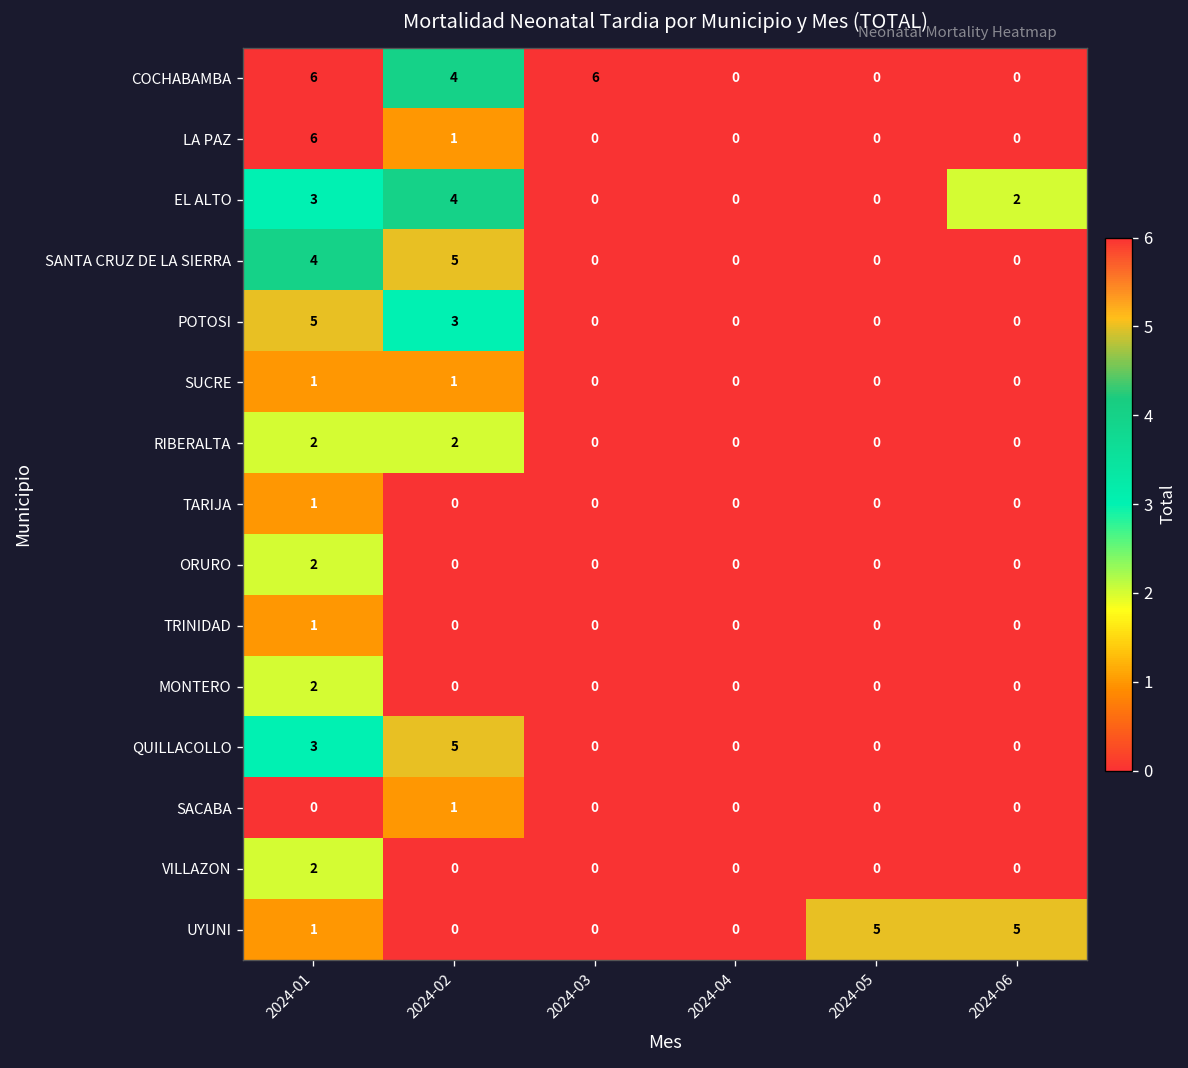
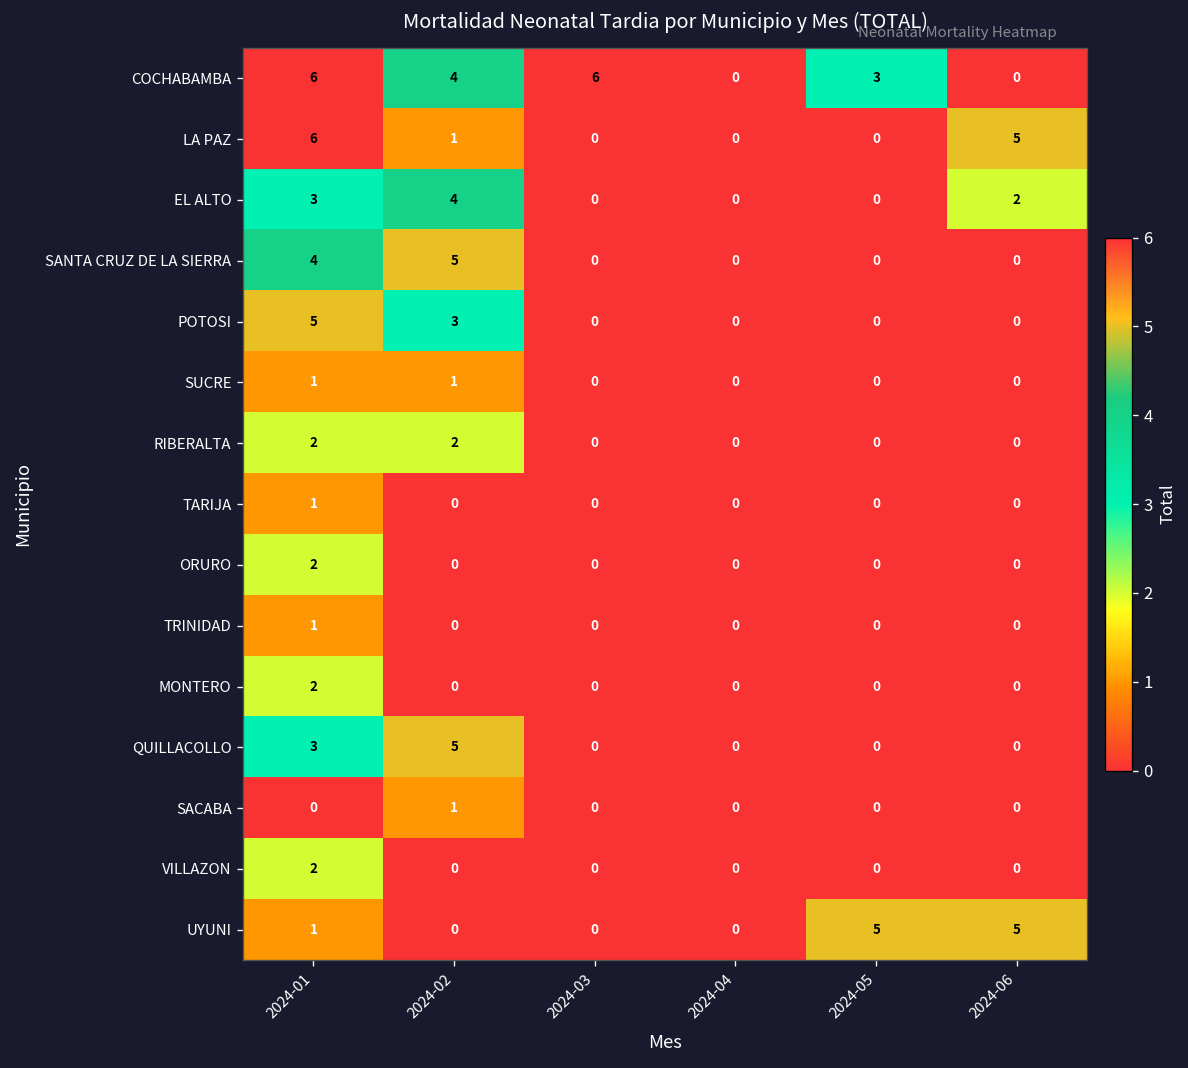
  {
    "COCHABAMBA": {
      "2024-01": 6,
      "2024-02": 4,
      "2024-03": 6,
      "2024-04": 0,
-     "2024-05": 0,
+     "2024-05": 3,
      "2024-06": 0
    },
    "LA PAZ": {
      "2024-01": 6,
      "2024-02": 1,
      "2024-03": 0,
      "2024-04": 0,
      "2024-05": 0,
-     "2024-06": 0
+     "2024-06": 5
    },
    "EL ALTO": {
      "2024-01": 3,
      "2024-02": 4,
      "2024-03": 0,
      "2024-04": 0,
      "2024-05": 0,
      "2024-06": 2
    },
    "SANTA CRUZ DE LA SIERRA": {
      "2024-01": 4,
      "2024-02": 5,
      "2024-03": 0,
      "2024-04": 0,
      "2024-05": 0,
      "2024-06": 0
    },
    "POTOSI": {
      "2024-01": 5,
      "2024-02": 3,
      "2024-03": 0,
      "2024-04": 0,
      "2024-05": 0,
      "2024-06": 0
    },
    "SUCRE": {
      "2024-01": 1,
      "2024-02": 1,
      "2024-03": 0,
      "2024-04": 0,
      "2024-05": 0,
      "2024-06": 0
    },
    "RIBERALTA": {
      "2024-01": 2,
      "2024-02": 2,
      "2024-03": 0,
      "2024-04": 0,
      "2024-05": 0,
      "2024-06": 0
    },
    "TARIJA": {
      "2024-01": 1,
      "2024-02": 0,
      "2024-03": 0,
      "2024-04": 0,
      "2024-05": 0,
      "2024-06": 0
    },
    "ORURO": {
      "2024-01": 2,
      "2024-02": 0,
      "2024-03": 0,
      "2024-04": 0,
      "2024-05": 0,
      "2024-06": 0
    },
    "TRINIDAD": {
      "2024-01": 1,
      "2024-02": 0,
      "2024-03": 0,
      "2024-04": 0,
      "2024-05": 0,
      "2024-06": 0
    },
    "MONTERO": {
      "2024-01": 2,
      "2024-02": 0,
      "2024-03": 0,
      "2024-04": 0,
      "2024-05": 0,
      "2024-06": 0
    },
    "QUILLACOLLO": {
      "2024-01": 3,
      "2024-02": 5,
      "2024-03": 0,
      "2024-04": 0,
      "2024-05": 0,
      "2024-06": 0
    },
    "SACABA": {
      "2024-01": 0,
      "2024-02": 1,
      "2024-03": 0,
      "2024-04": 0,
      "2024-05": 0,
      "2024-06": 0
    },
    "VILLAZON": {
      "2024-01": 2,
      "2024-02": 0,
      "2024-03": 0,
      "2024-04": 0,
      "2024-05": 0,
      "2024-06": 0
    },
    "UYUNI": {
      "2024-01": 1,
      "2024-02": 0,
      "2024-03": 0,
      "2024-04": 0,
      "2024-05": 5,
      "2024-06": 5
    }
  }
